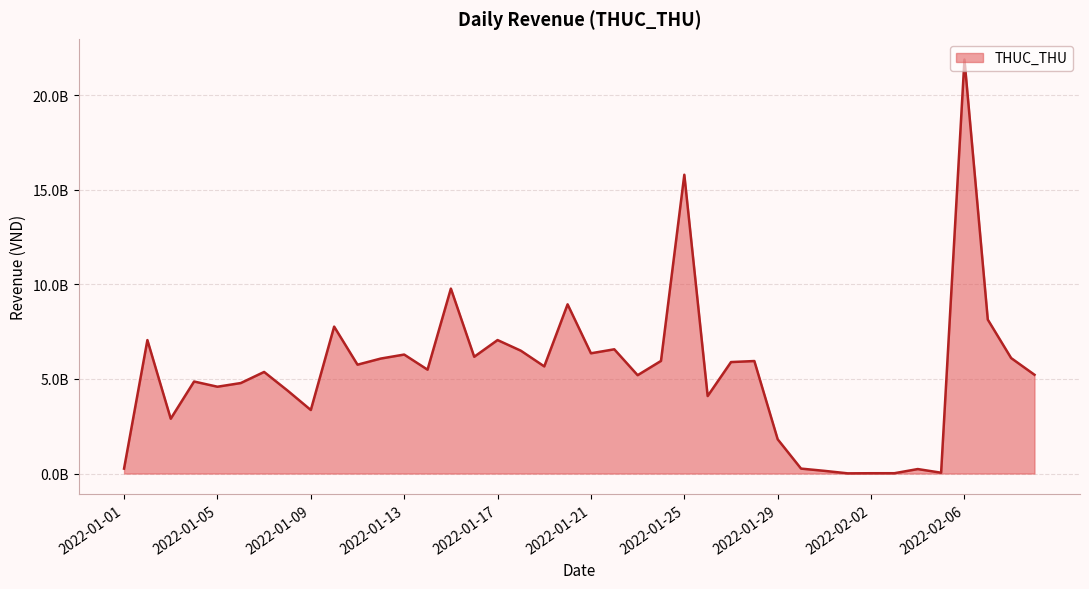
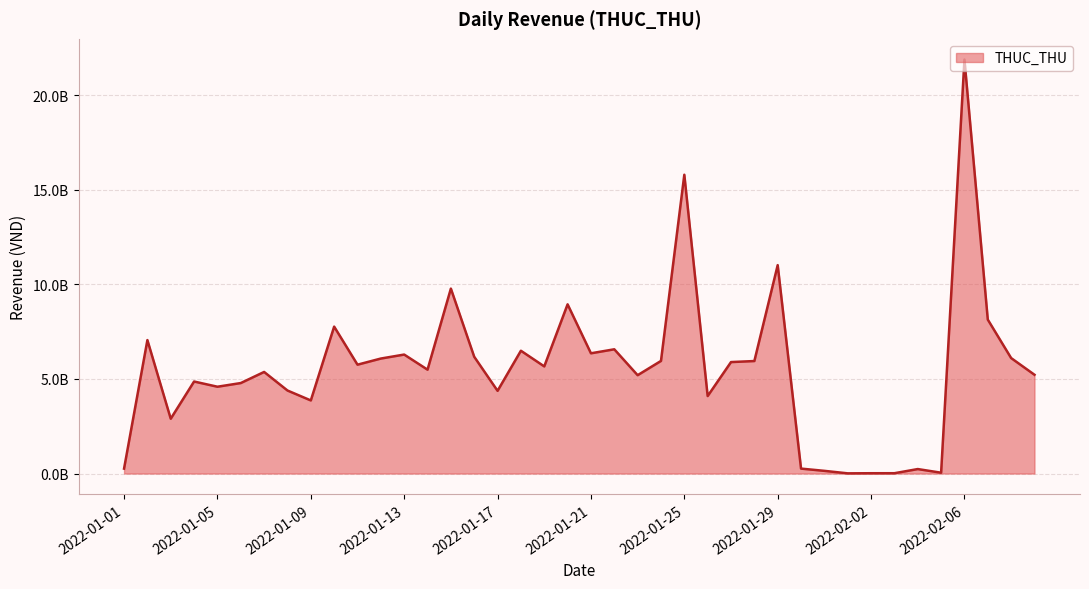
  {
    "2022-01-01": 300000000,
    "2022-01-05": 4600000000,
-   "2022-01-09": 3400000000,
+   "2022-01-09": 3900000000,
    "2022-01-13": 6300000000,
-   "2022-01-17": 7100000000,
+   "2022-01-17": 4400000000,
    "2022-01-21": 6400000000,
    "2022-01-25": 15800000000,
-   "2022-01-29": 1800000000,
+   "2022-01-29": 11000000000,
    "2022-02-02": 0
  }
